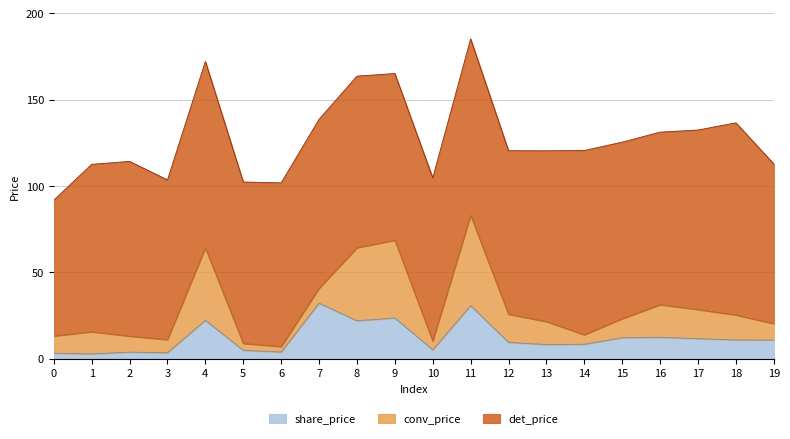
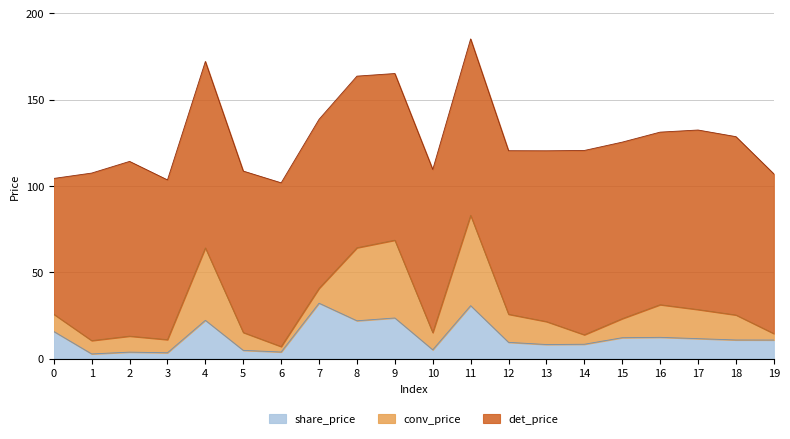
  {
    "share_price": {
-     "0": 3,
+     "0": 16,
      "1": 3,
      "2": 4,
      "3": 3,
      "4": 22,
      "5": 5,
      "6": 4,
      "7": 32,
      "8": 22,
      "9": 24,
      "10": 5,
      "11": 31,
      "12": 9,
      "13": 8,
      "14": 8,
      "15": 12,
      "16": 12,
      "17": 12,
      "18": 11,
      "19": 11
    },
    "conv_price": {
      "0": 10,
-     "1": 13,
+     "1": 8,
      "2": 9,
      "3": 8,
      "4": 42,
-     "5": 4,
+     "5": 10,
      "6": 3,
      "7": 9,
      "8": 42,
      "9": 45,
-     "10": 5,
+     "10": 10,
      "11": 52,
      "12": 16,
      "13": 13,
      "14": 5,
      "15": 11,
      "16": 19,
      "17": 17,
      "18": 14,
-     "19": 9
+     "19": 4
    },
    "det_price": {
      "0": 79,
      "1": 97,
      "2": 101,
      "3": 93,
      "4": 108,
      "5": 94,
      "6": 95,
      "7": 98,
      "8": 99,
      "9": 97,
      "10": 95,
      "11": 102,
      "12": 95,
      "13": 99,
      "14": 107,
      "15": 102,
      "16": 100,
      "17": 104,
-     "18": 111,
+     "18": 103,
      "19": 93
    }
  }
